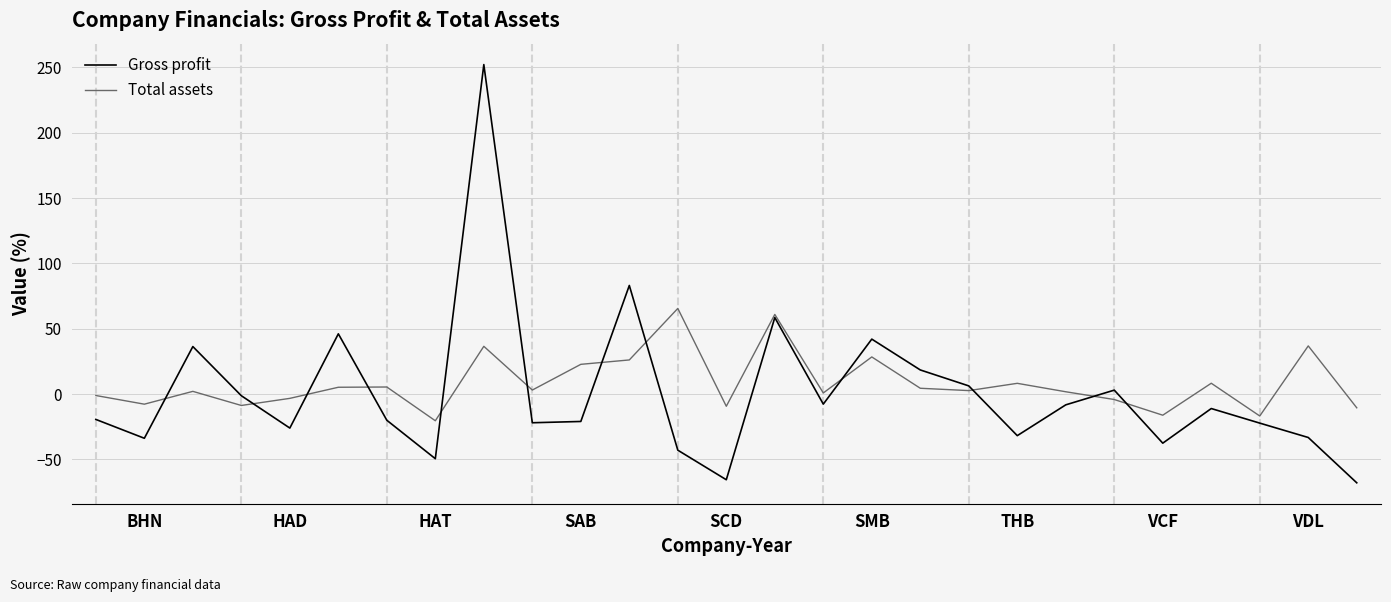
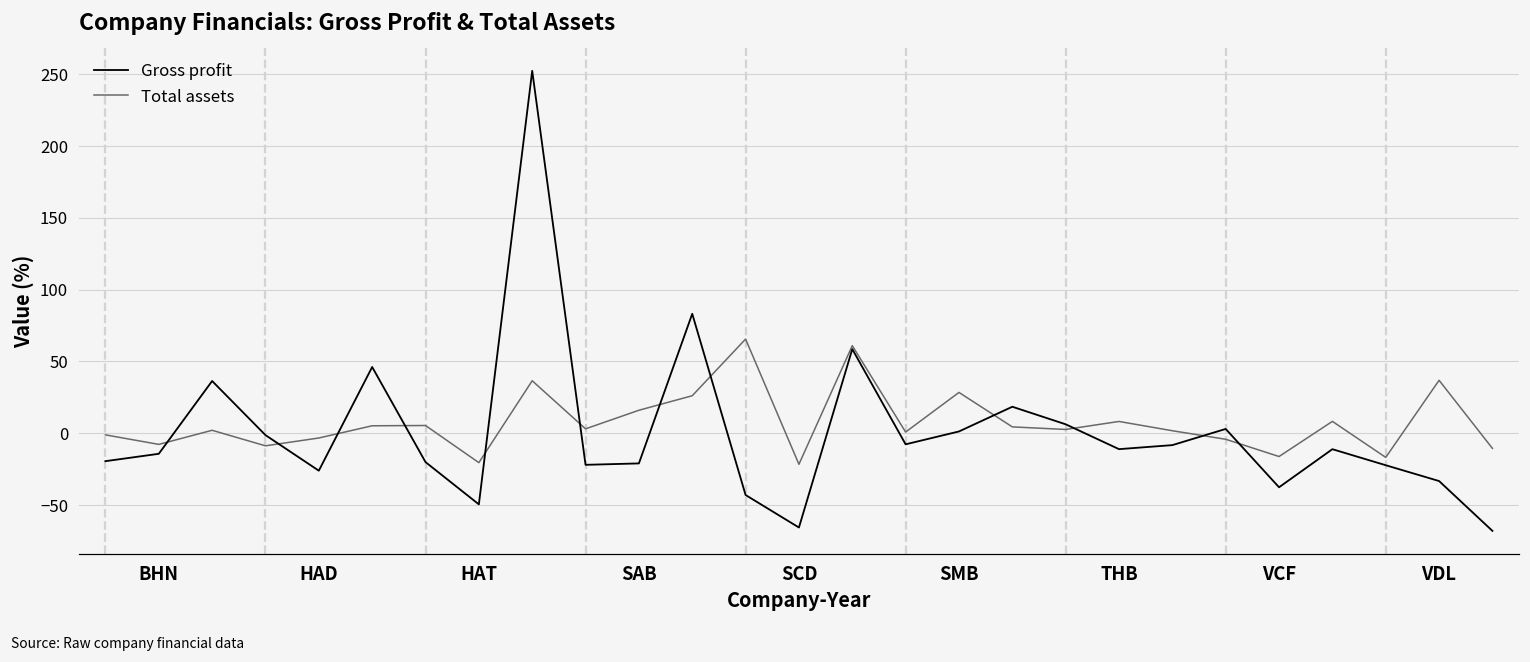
  {
    "Gross profit": {
-     "BHN": -34,
+     "BHN": -14,
      "HAD": -26,
      "HAT": -50,
      "SAB": -21,
      "SCD": -66,
-     "SMB": 42,
-     "THB": -32,
+     "SMB": 1,
+     "THB": -11,
      "VCF": -38,
      "VDL": -33
    },
    "Total assets": {
      "BHN": -8,
      "HAD": -3,
      "HAT": -20,
-     "SAB": 23,
-     "SCD": -9,
+     "SAB": 16,
+     "SCD": -22,
      "SMB": 28,
      "THB": 8,
      "VCF": -16,
      "VDL": 37
    }
  }
